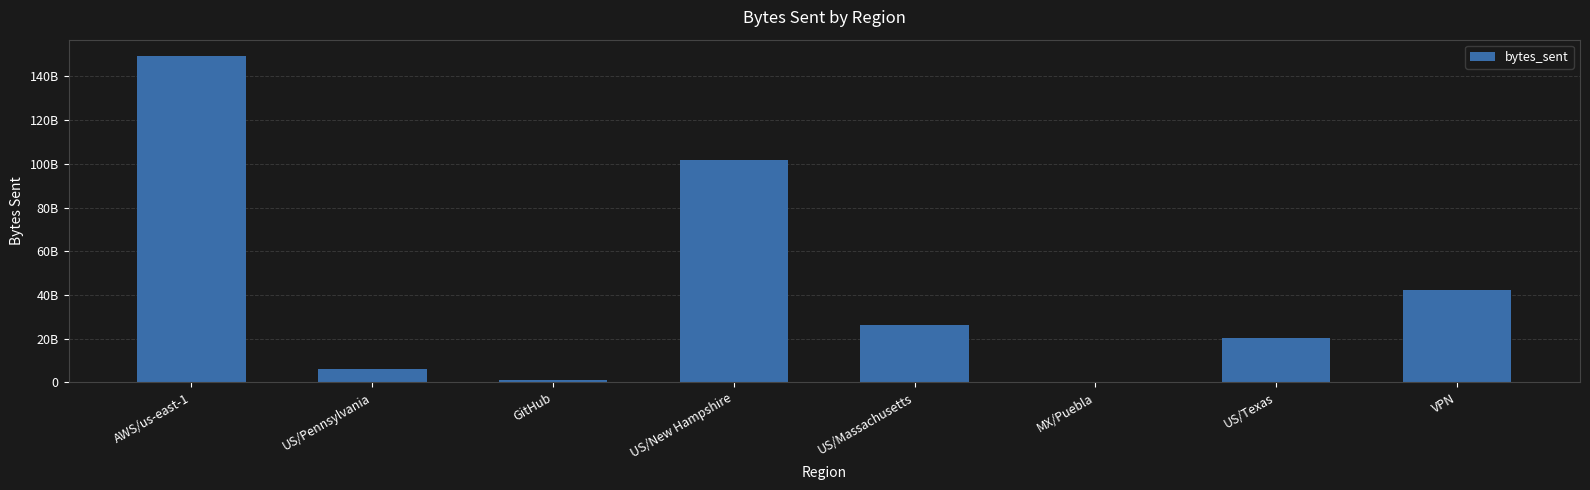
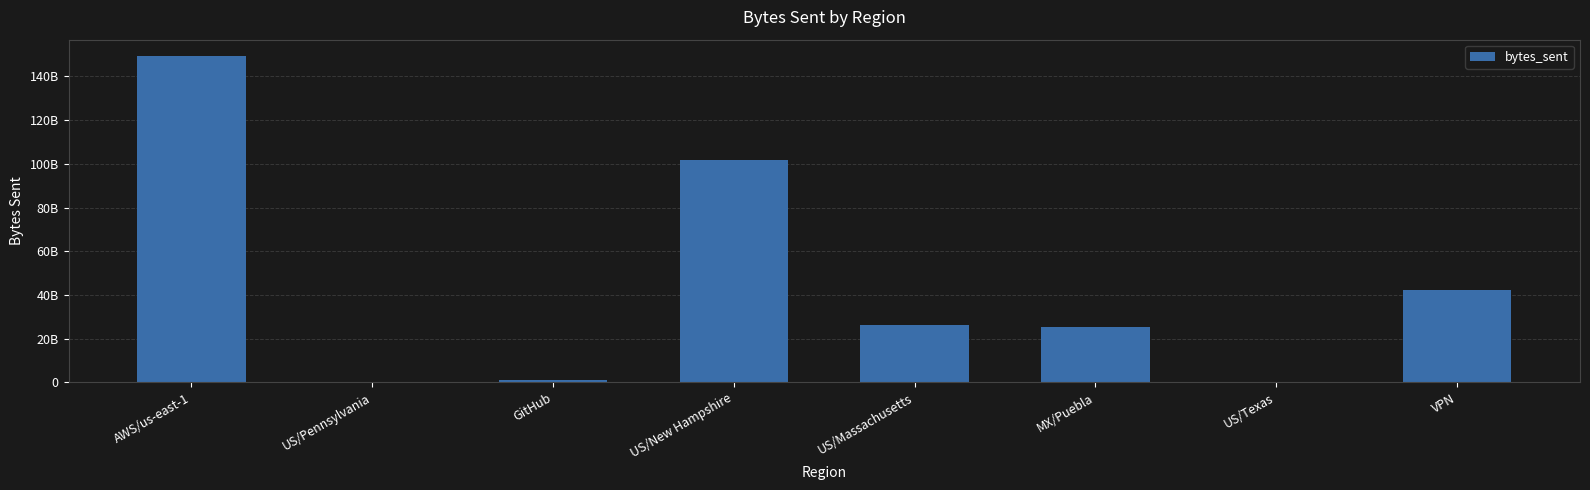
  {
    "AWS/us-east-1": 149000000000,
-   "US/Pennsylvania": 6000000000,
+   "US/Pennsylvania": 0,
    "US/New Hampshire": 102000000000,
    "US/Massachusetts": 26000000000,
-   "MX/Puebla": 0,
-   "US/Texas": 20000000000,
+   "MX/Puebla": 26000000000,
+   "US/Texas": 0,
    "VPN": 42000000000
  }
